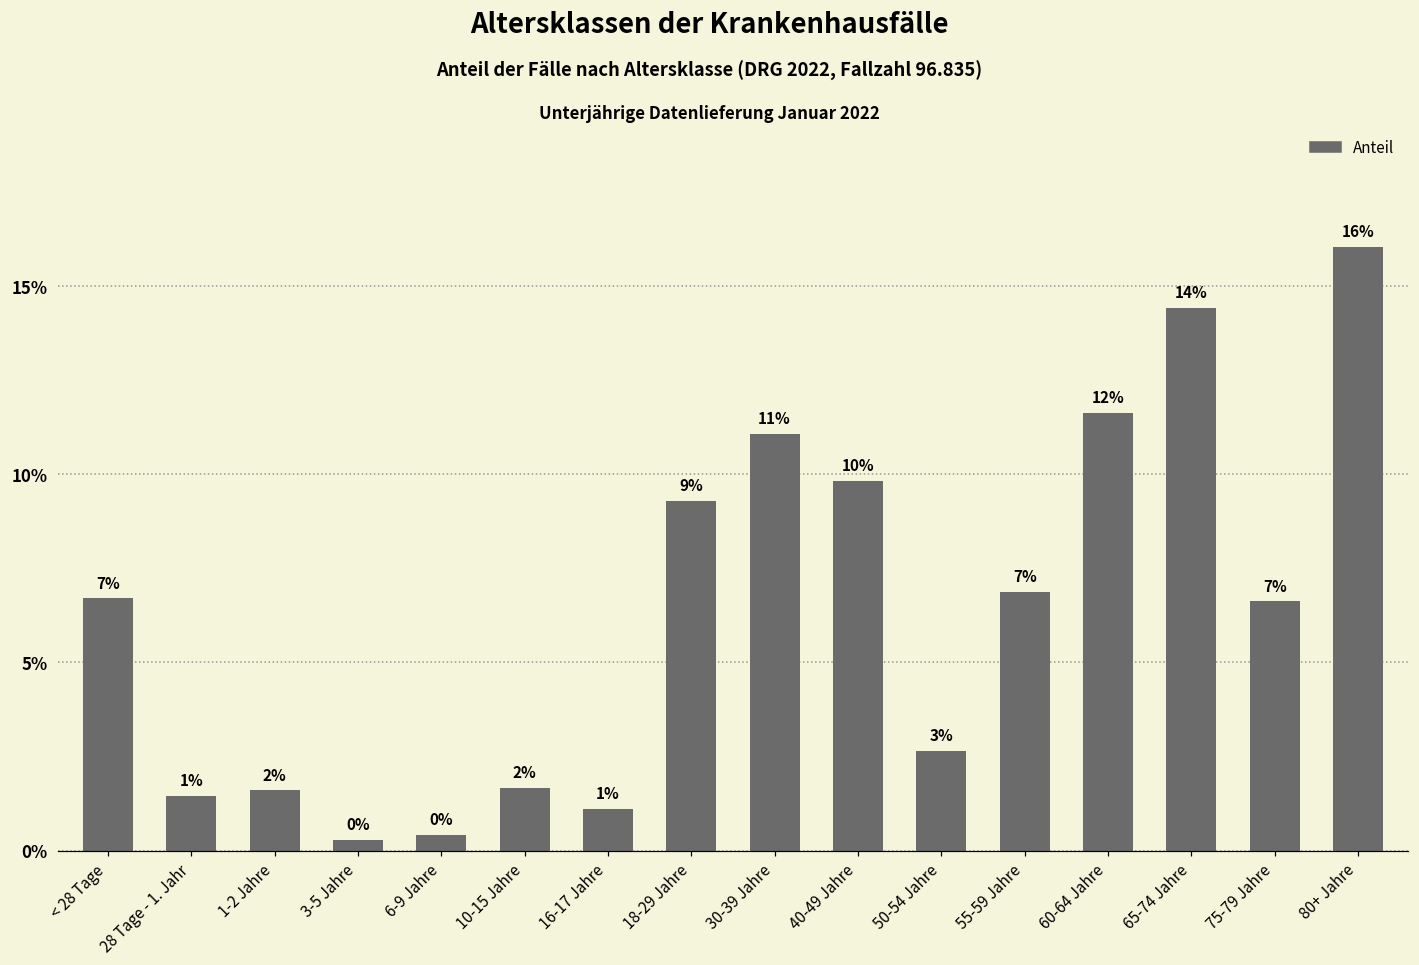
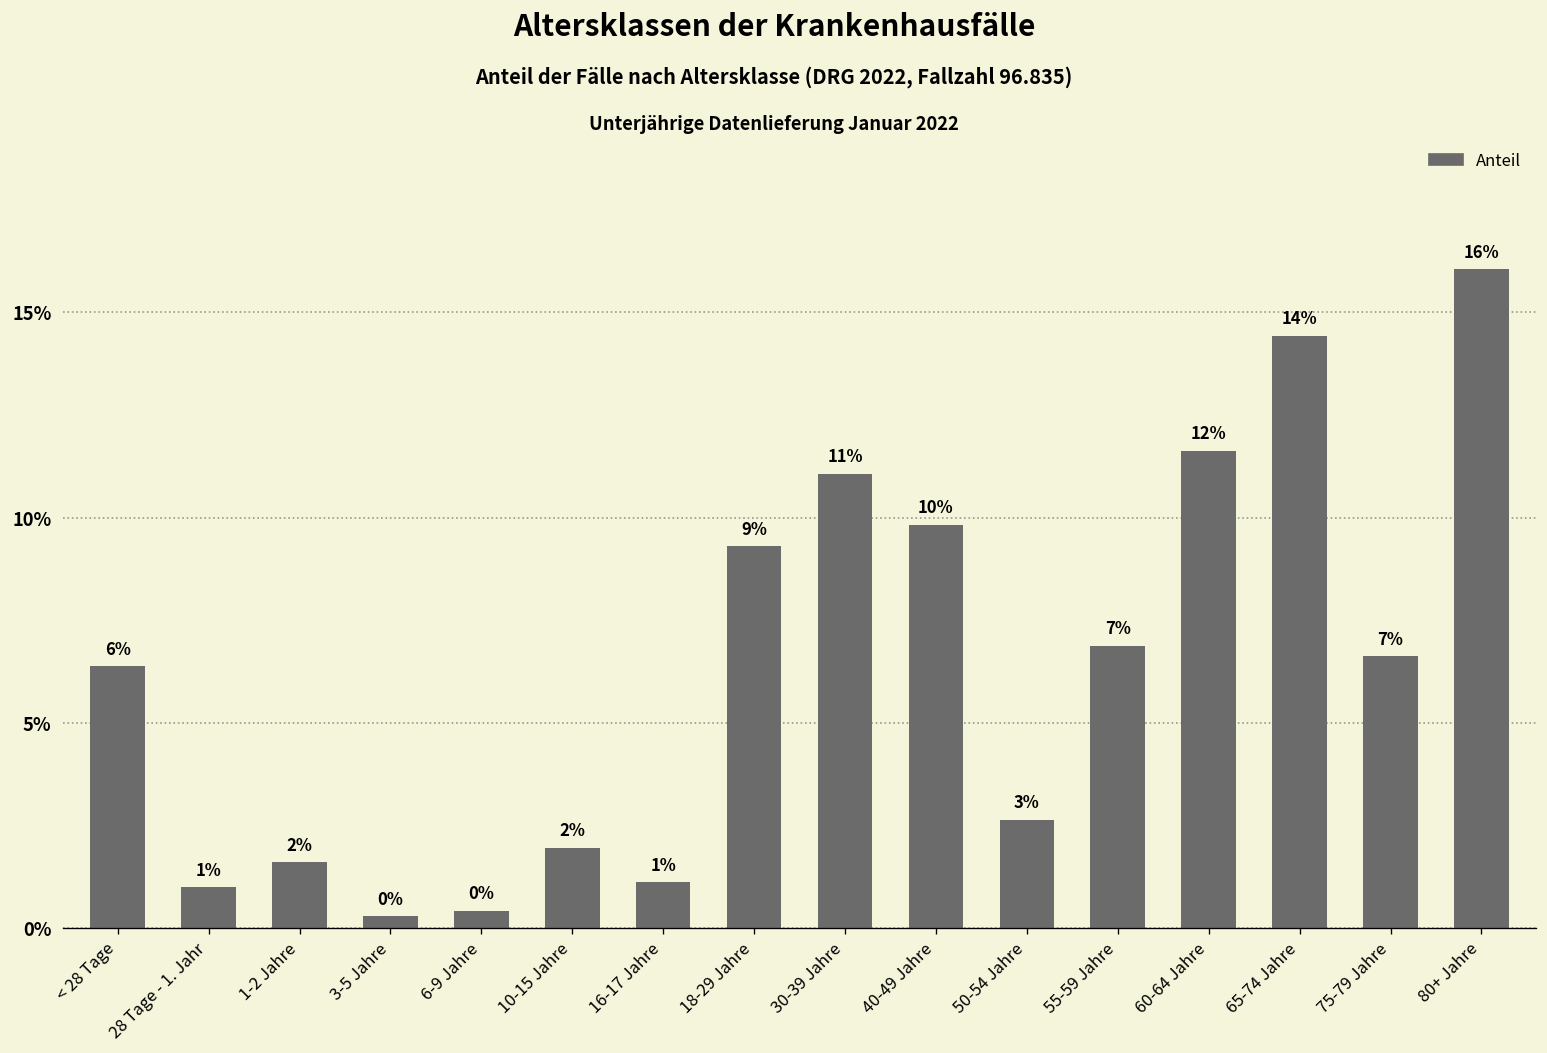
  {
-   "< 28 Tage": "7%",
-   "28 Tage - 1. Jahr": "1.5%",
+   "< 28 Tage": "6%",
+   "28 Tage - 1. Jahr": "1.0%",
    "1-2 Jahre": "2%",
    "3-5 Jahre": "0%",
    "6-9 Jahre": "0%",
-   "10-15 Jahre": "1.7%",
+   "10-15 Jahre": "2.0%",
    "16-17 Jahre": "1%",
    "18-29 Jahre": "9%",
    "30-39 Jahre": "11%",
    "40-49 Jahre": "10%",
    "50-54 Jahre": "3%",
    "55-59 Jahre": "7%",
    "60-64 Jahre": "12%",
    "65-74 Jahre": "14%",
    "75-79 Jahre": "7%",
    "80+ Jahre": "16%"
  }
